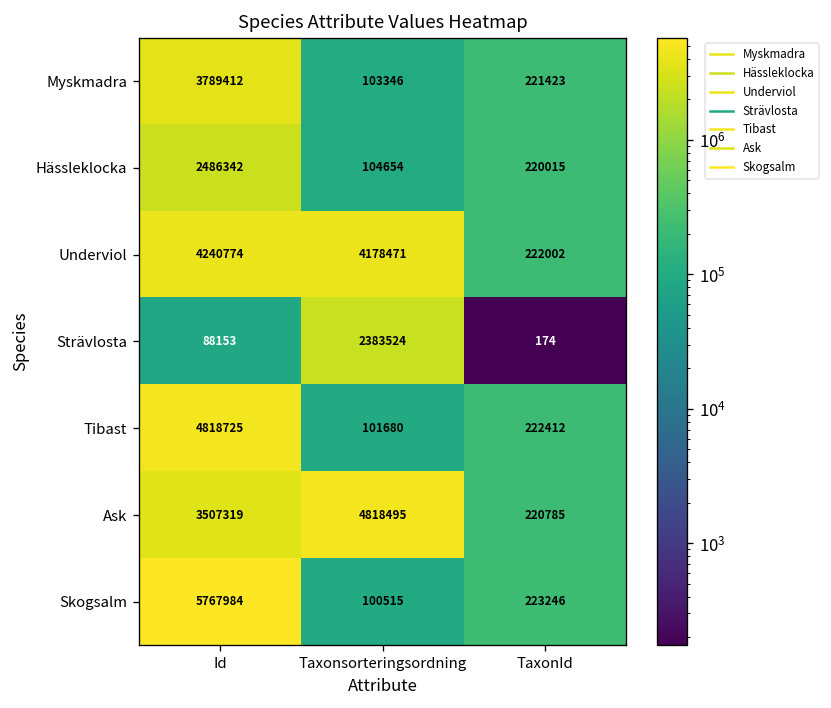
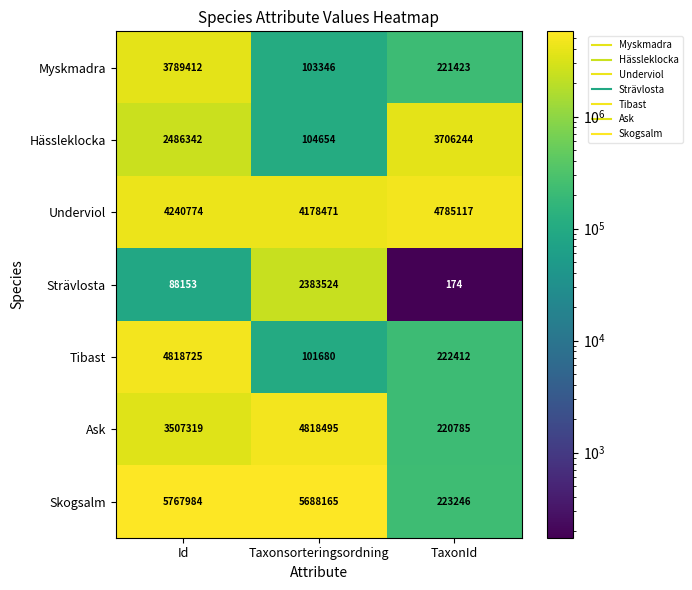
  {
    "Myskmadra": {
      "Id": 3789412,
      "Taxonsorteringsordning": 103346,
      "TaxonId": 221423
    },
    "Hässleklocka": {
      "Id": 2486342,
      "Taxonsorteringsordning": 104654,
-     "TaxonId": 220015
+     "TaxonId": 3706244
    },
    "Underviol": {
      "Id": 4240774,
      "Taxonsorteringsordning": 4178471,
-     "TaxonId": 222002
+     "TaxonId": 4785117
    },
    "Strävlosta": {
      "Id": 88153,
      "Taxonsorteringsordning": 2383524,
      "TaxonId": 174
    },
    "Tibast": {
      "Id": 4818725,
      "Taxonsorteringsordning": 101680,
      "TaxonId": 222412
    },
    "Ask": {
      "Id": 3507319,
      "Taxonsorteringsordning": 4818495,
      "TaxonId": 220785
    },
    "Skogsalm": {
      "Id": 5767984,
-     "Taxonsorteringsordning": 100515,
+     "Taxonsorteringsordning": 5688165,
      "TaxonId": 223246
    }
  }
